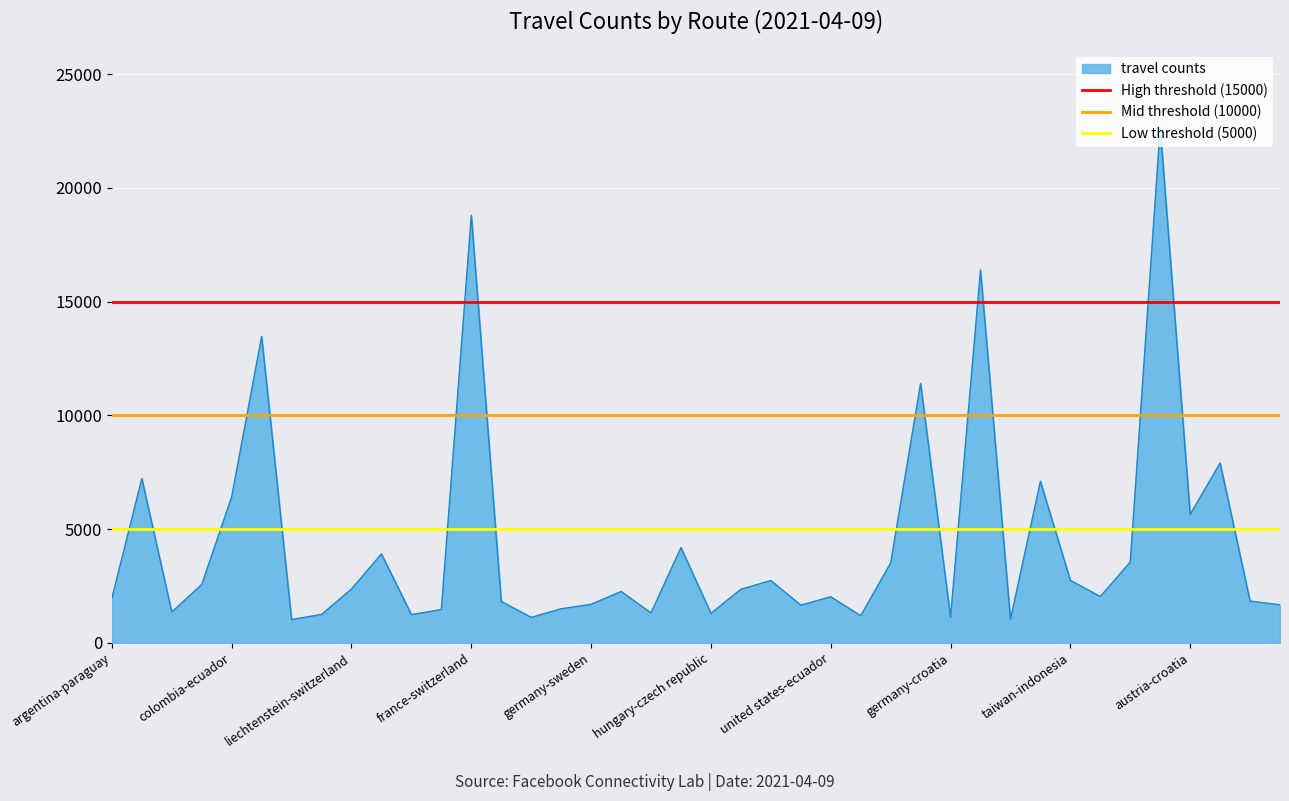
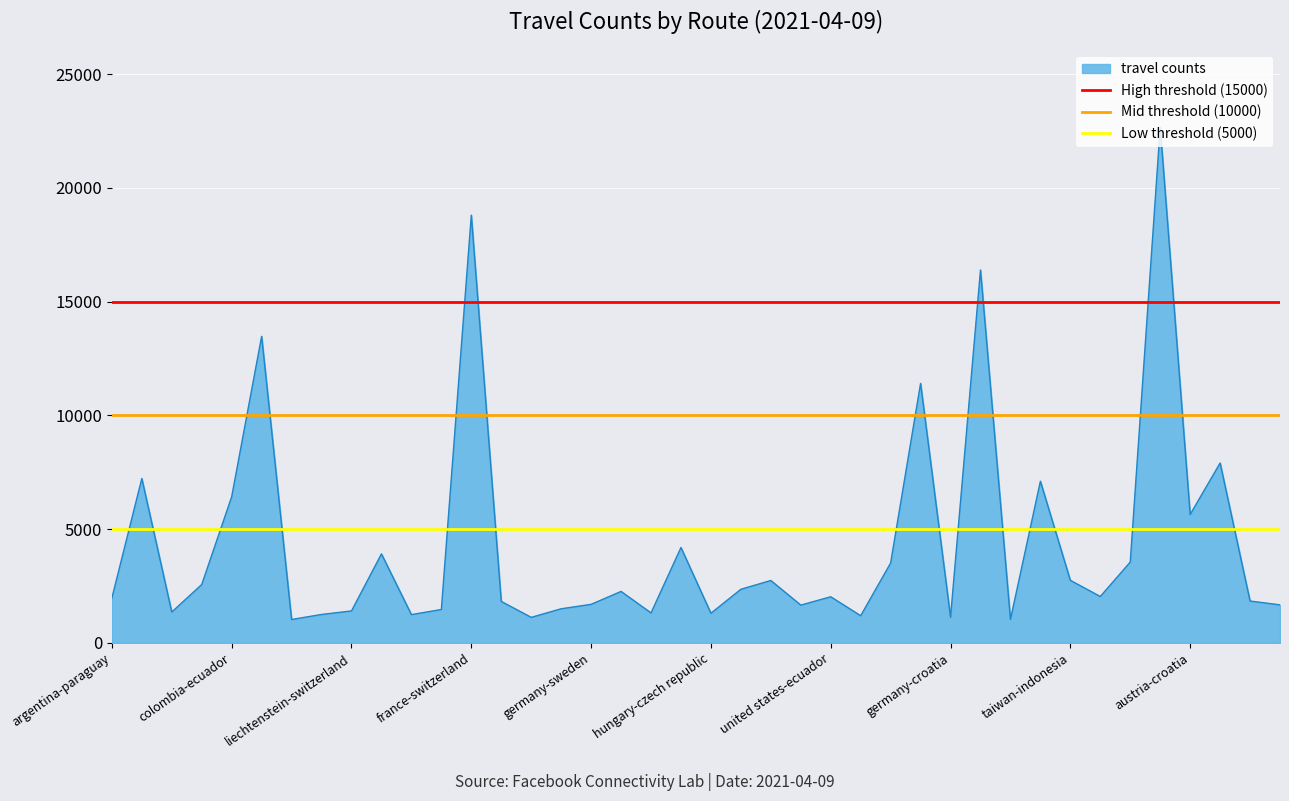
  {
    "argentina-paraguay": 2000,
    "colombia-ecuador": 6400,
-   "liechtenstein-switzerland": 2400,
+   "liechtenstein-switzerland": 1400,
    "france-switzerland": 18800,
    "germany-sweden": 1700,
    "hungary-czech republic": 1300,
    "united states-ecuador": 2000,
    "germany-croatia": 1100,
    "taiwan-indonesia": 2800,
    "austria-croatia": 5600
  }
